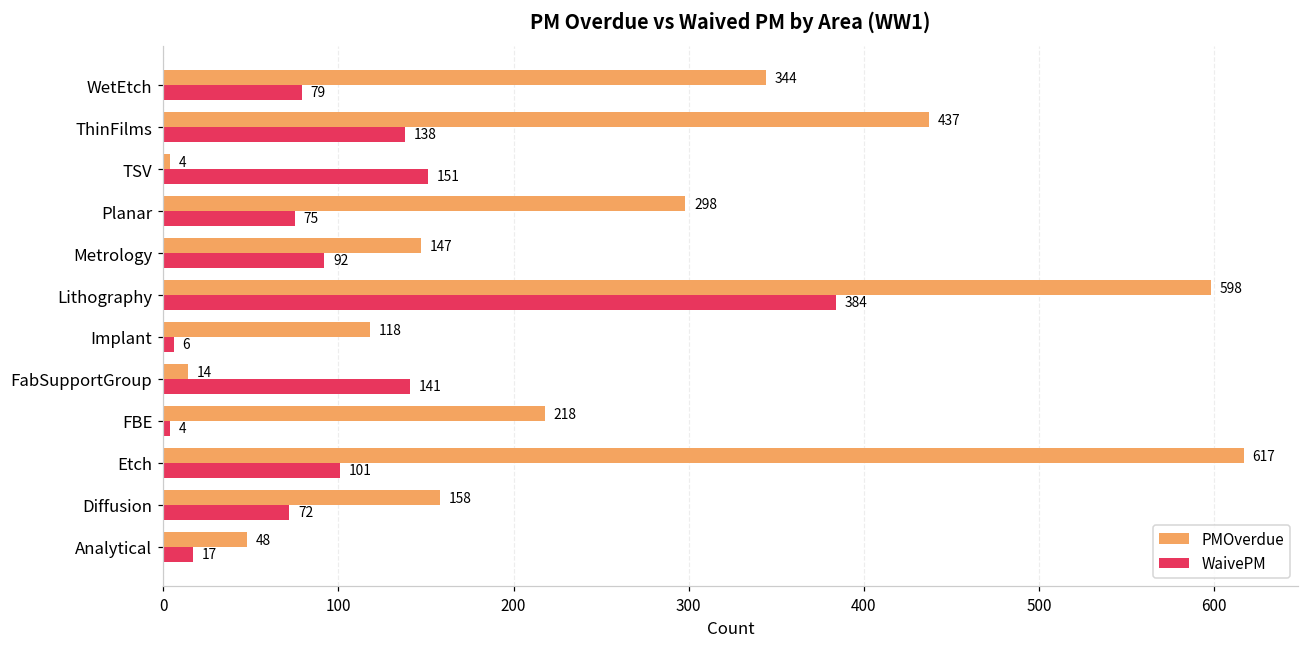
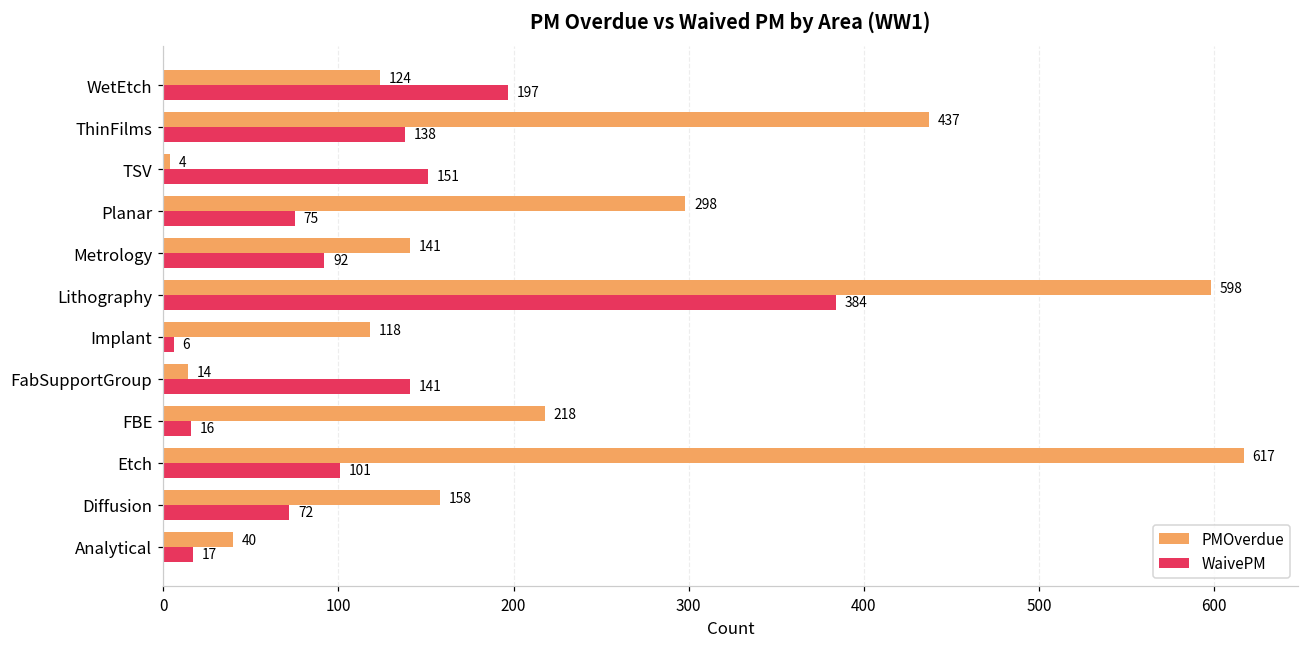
  {
    "PMOverdue": {
-     "WetEtch": 344,
+     "WetEtch": 124,
      "ThinFilms": 437,
      "TSV": 4,
      "Planar": 298,
-     "Metrology": 147,
+     "Metrology": 141,
      "Lithography": 598,
      "Implant": 118,
      "FabSupportGroup": 14,
      "FBE": 218,
      "Etch": 617,
      "Diffusion": 158,
-     "Analytical": 48
+     "Analytical": 40
    },
    "WaivePM": {
-     "WetEtch": 79,
+     "WetEtch": 197,
      "ThinFilms": 138,
      "TSV": 151,
      "Planar": 75,
      "Metrology": 92,
      "Lithography": 384,
      "Implant": 6,
      "FabSupportGroup": 141,
-     "FBE": 4,
+     "FBE": 16,
      "Etch": 101,
      "Diffusion": 72,
      "Analytical": 17
    }
  }
